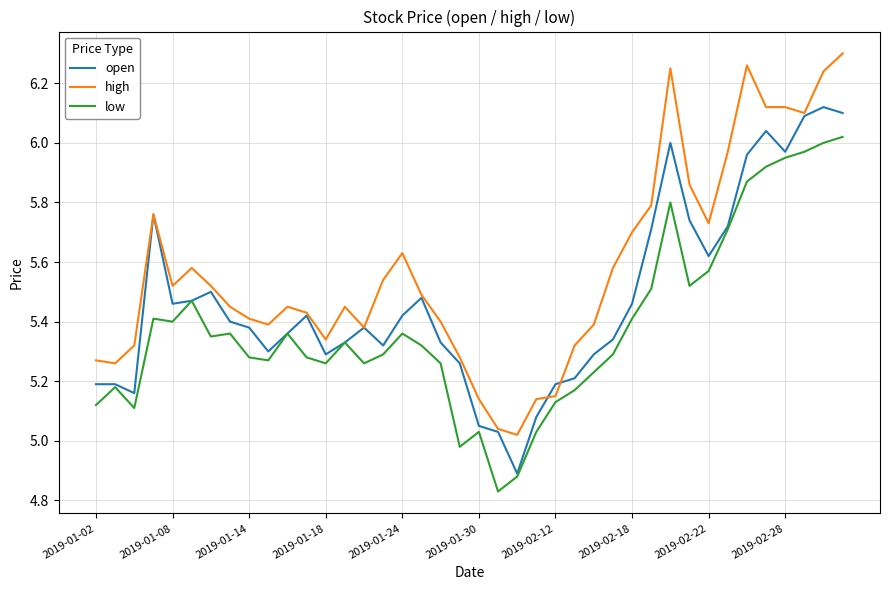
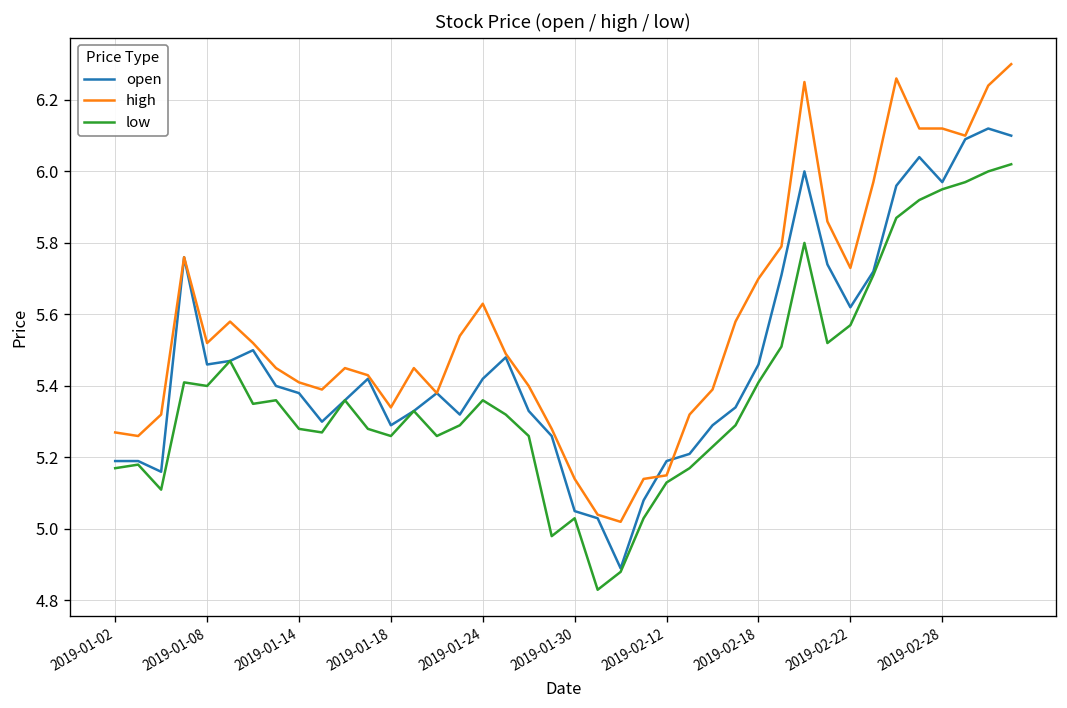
  {
    "open": {
      "2019-01-02": 5.19,
      "2019-01-08": 5.46,
      "2019-01-14": 5.38,
      "2019-01-18": 5.29,
      "2019-01-24": 5.42,
      "2019-01-30": 5.05,
      "2019-02-12": 5.19,
      "2019-02-18": 5.46,
      "2019-02-22": 5.62,
      "2019-02-28": 5.97
    },
    "high": {
      "2019-01-02": 5.27,
      "2019-01-08": 5.52,
      "2019-01-14": 5.41,
      "2019-01-18": 5.34,
      "2019-01-24": 5.63,
      "2019-01-30": 5.14,
      "2019-02-12": 5.15,
      "2019-02-18": 5.70,
      "2019-02-22": 5.73,
      "2019-02-28": 6.12
    },
    "low": {
-     "2019-01-02": 5.12,
+     "2019-01-02": 5.17,
      "2019-01-08": 5.40,
      "2019-01-14": 5.28,
      "2019-01-18": 5.26,
      "2019-01-24": 5.36,
      "2019-01-30": 5.03,
      "2019-02-12": 5.13,
      "2019-02-18": 5.41,
      "2019-02-22": 5.57,
      "2019-02-28": 5.95
    }
  }
